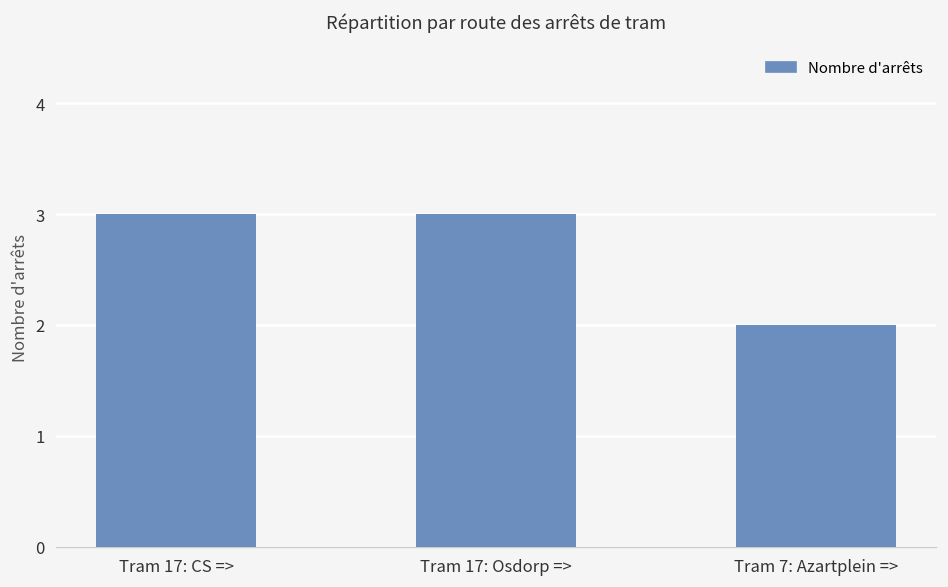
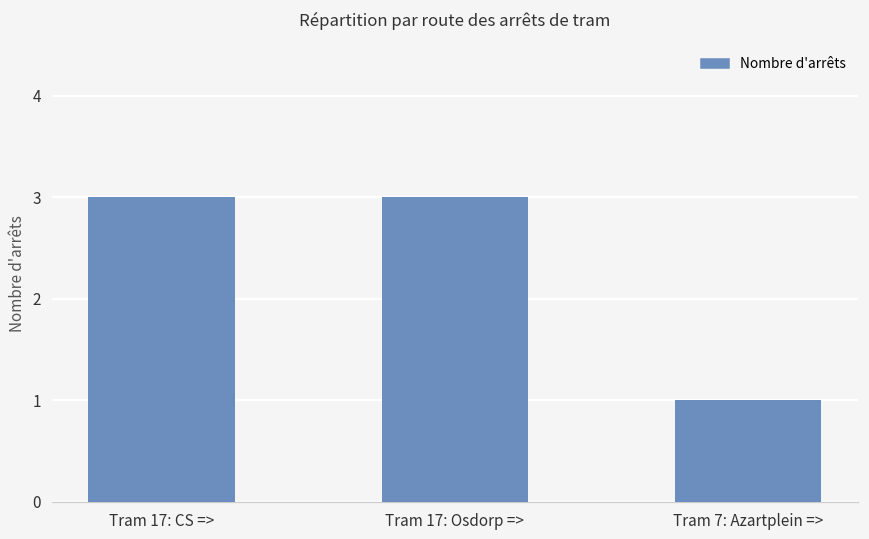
  {
    "Tram 17: CS =>": 3,
    "Tram 17: Osdorp =>": 3,
-   "Tram 7: Azartplein =>": 2
+   "Tram 7: Azartplein =>": 1
  }
